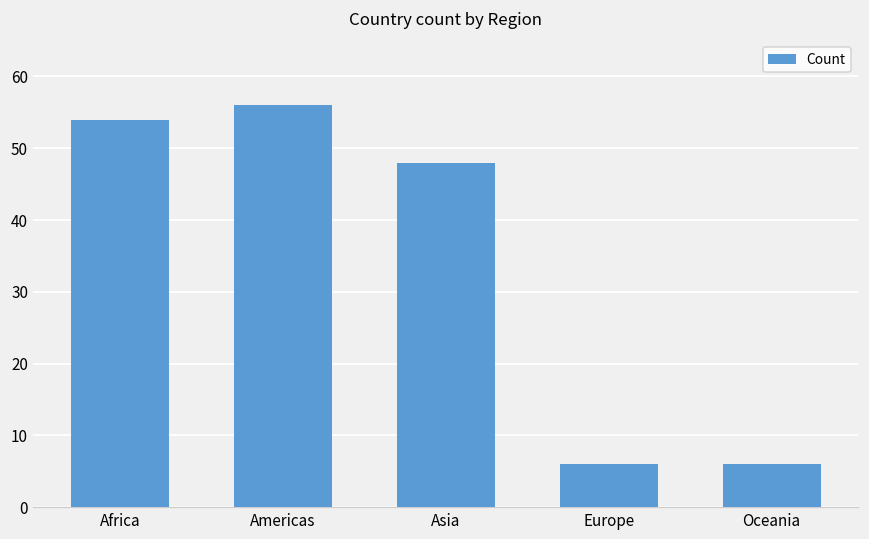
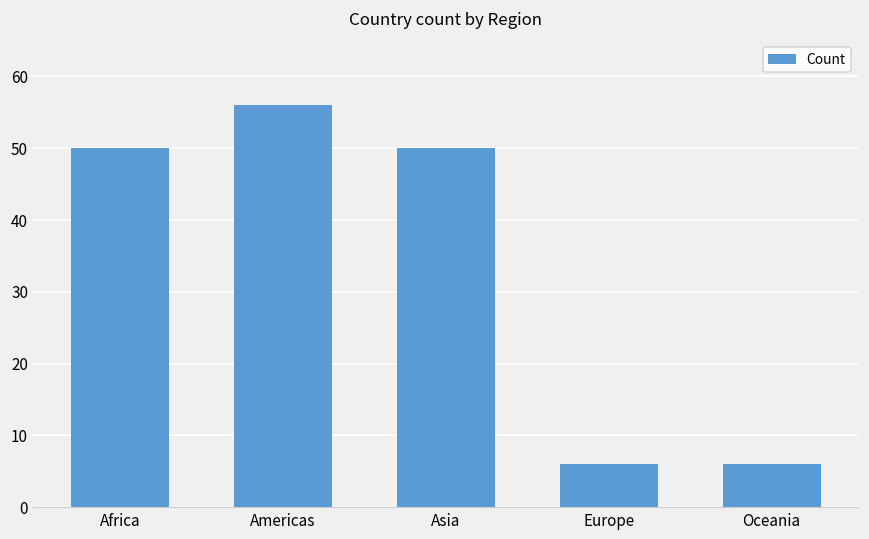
  {
-   "Africa": 54,
+   "Africa": 50,
    "Americas": 56,
-   "Asia": 48,
+   "Asia": 50,
    "Europe": 6,
    "Oceania": 6
  }
